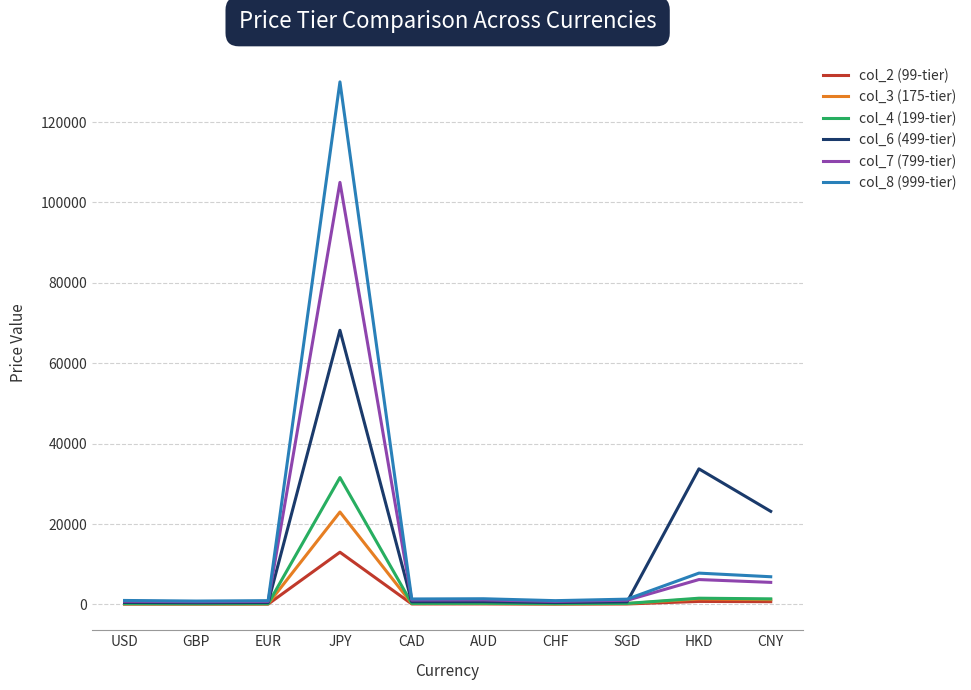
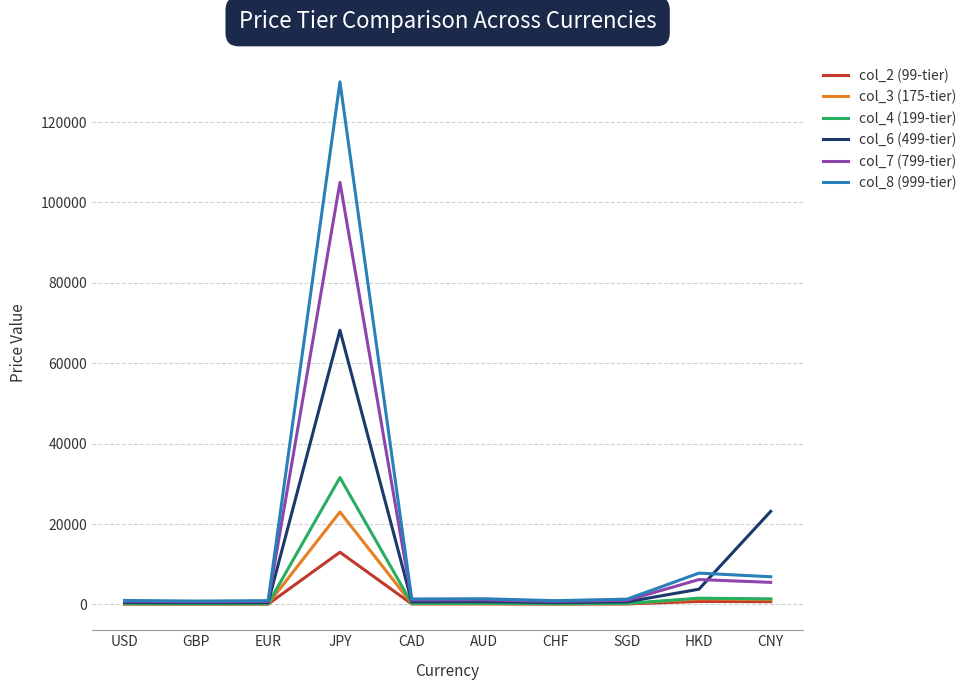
  {
    "col_2 (99-tier)": {
      "JPY": 13000
    },
    "col_3 (175-tier)": {
      "JPY": 23000
    },
    "col_4 (199-tier)": {
      "JPY": 32000
    },
    "col_6 (499-tier)": {
      "JPY": 68000,
-     "HKD": 34000,
+     "HKD": 4000,
      "CNY": 23000
    },
    "col_7 (799-tier)": {
      "JPY": 105000,
      "HKD": 6000,
      "CNY": 6000
    },
    "col_8 (999-tier)": {
      "JPY": 130000,
      "HKD": 8000,
      "CNY": 7000
    }
  }
